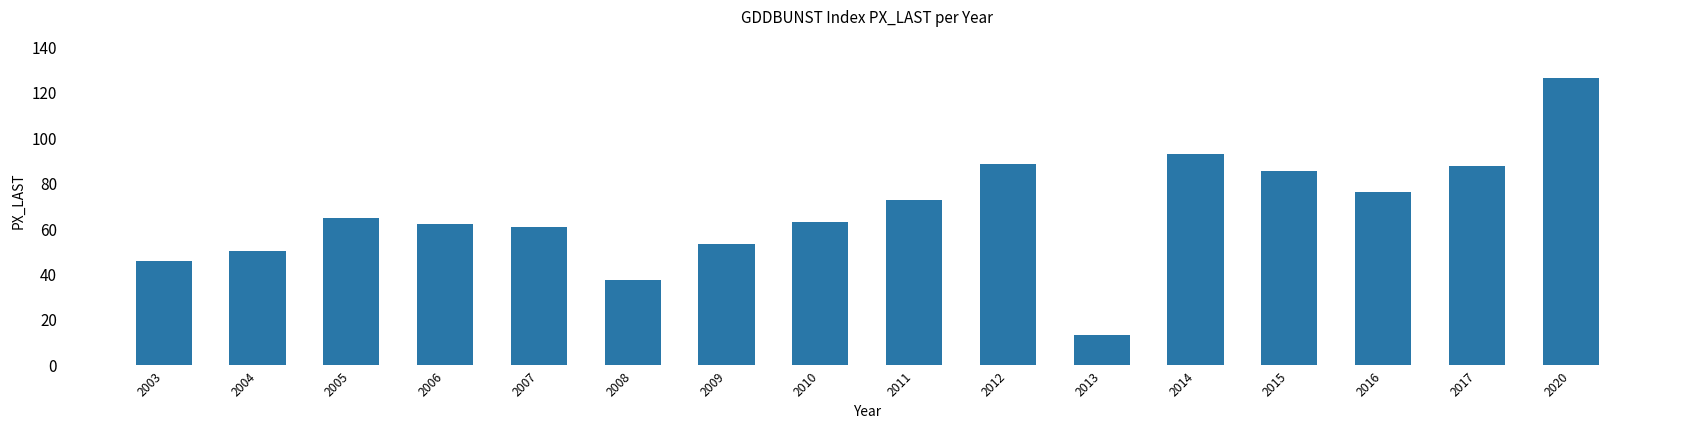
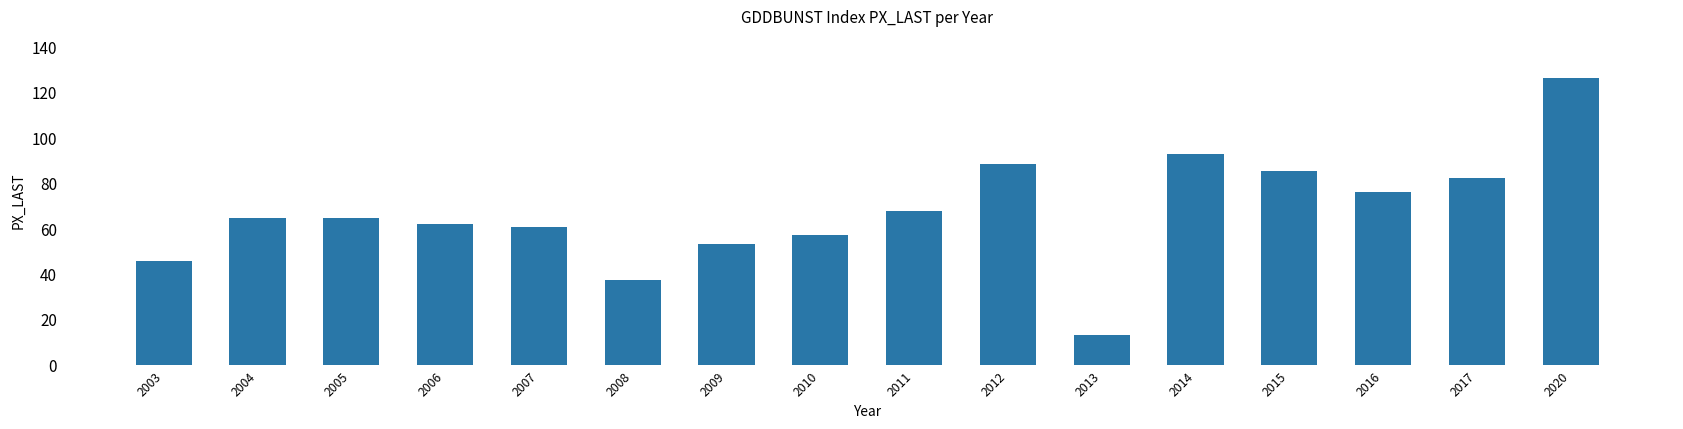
  {
    "2003": 46,
-   "2004": 50,
+   "2004": 65,
    "2005": 65,
    "2006": 62,
    "2007": 61,
    "2008": 38,
    "2009": 54,
-   "2010": 63,
-   "2011": 73,
+   "2010": 58,
+   "2011": 68,
    "2012": 89,
    "2013": 14,
    "2014": 93,
    "2015": 86,
    "2016": 77,
-   "2017": 88,
+   "2017": 82,
    "2020": 126
  }
